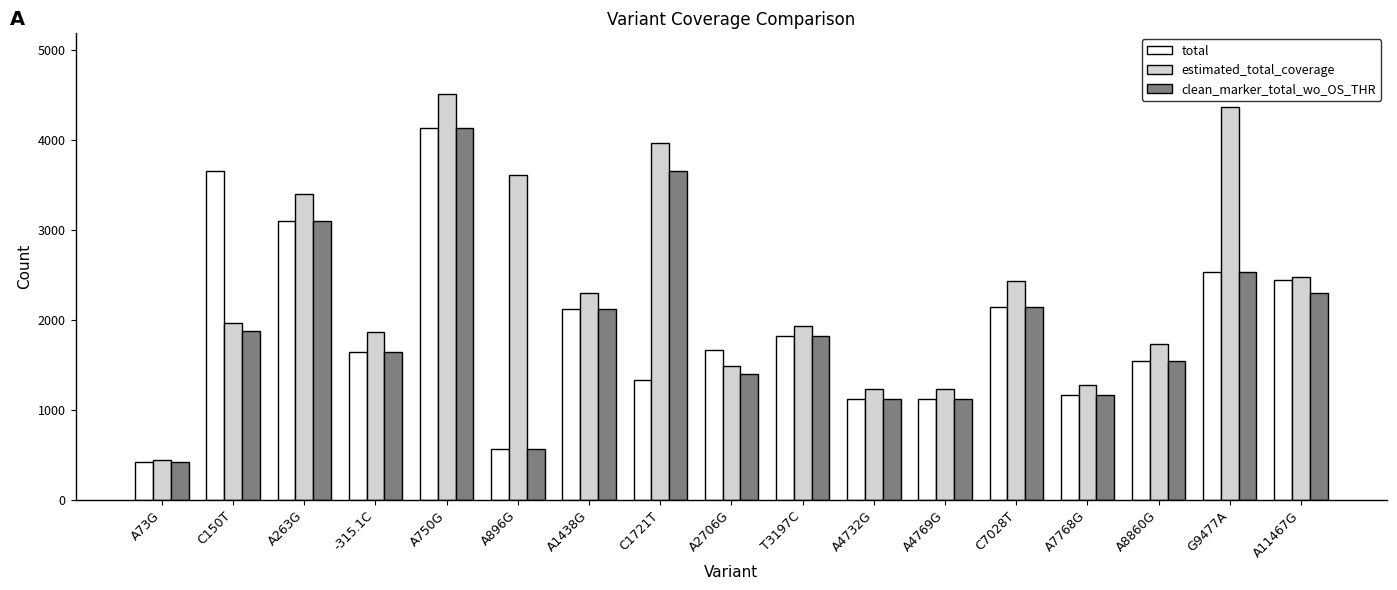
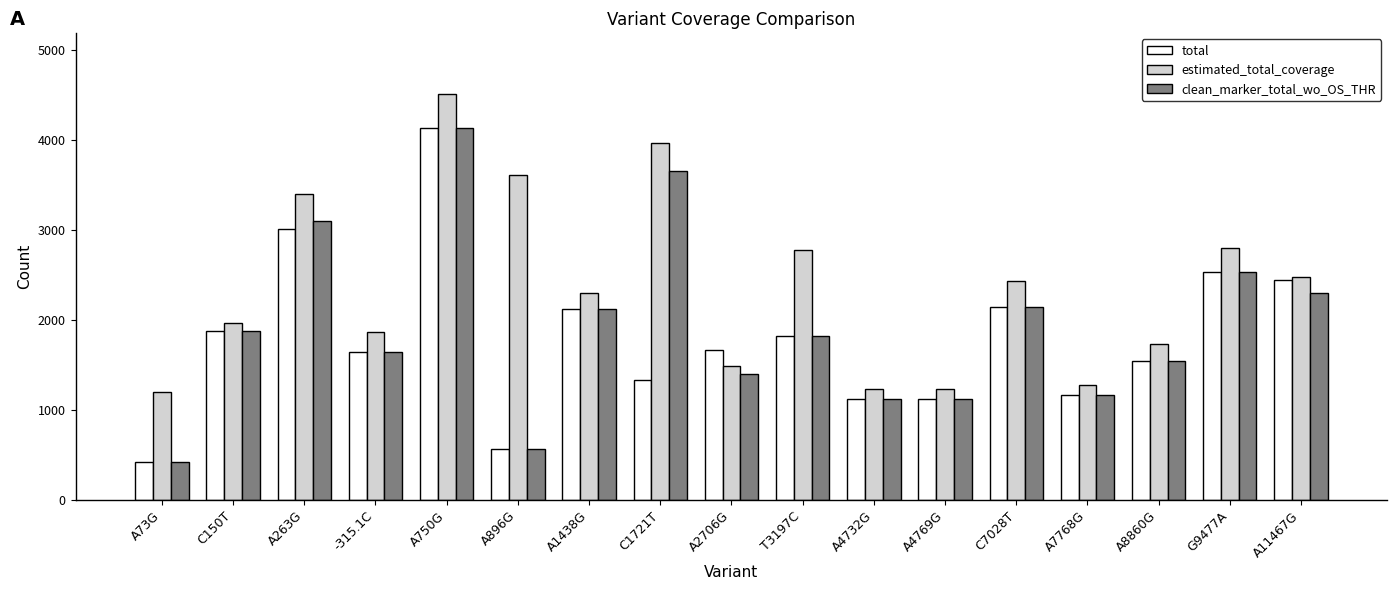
  {
    "total": {
      "A73G": 400,
-     "C150T": 3600,
-     "A263G": 3100,
+     "C150T": 1900,
+     "A263G": 3000,
      "-315.1C": 1600,
      "A750G": 4100,
      "A896G": 600,
      "A1438G": 2100,
      "C1721T": 1300,
      "A2706G": 1700,
      "T3197C": 1800,
      "A4732G": 1100,
      "A4769G": 1100,
      "C7028T": 2100,
      "A7768G": 1200,
      "A8860G": 1500,
      "G9477A": 2500,
      "A11467G": 2400
    },
    "estimated_total_coverage": {
-     "A73G": 400,
+     "A73G": 1200,
      "C150T": 2000,
      "A263G": 3400,
      "-315.1C": 1900,
      "A750G": 4500,
      "A896G": 3600,
      "A1438G": 2300,
      "C1721T": 4000,
      "A2706G": 1500,
-     "T3197C": 1900,
+     "T3197C": 2800,
      "A4732G": 1200,
      "A4769G": 1200,
      "C7028T": 2400,
      "A7768G": 1300,
      "A8860G": 1700,
-     "G9477A": 4400,
+     "G9477A": 2800,
      "A11467G": 2500
    },
    "clean_marker_total_wo_OS_THR": {
      "A73G": 400,
      "C150T": 1900,
      "A263G": 3100,
      "-315.1C": 1600,
      "A750G": 4100,
      "A896G": 600,
      "A1438G": 2100,
      "C1721T": 3700,
      "A2706G": 1400,
      "T3197C": 1800,
      "A4732G": 1100,
      "A4769G": 1100,
      "C7028T": 2100,
      "A7768G": 1200,
      "A8860G": 1500,
      "G9477A": 2500,
      "A11467G": 2300
    }
  }
